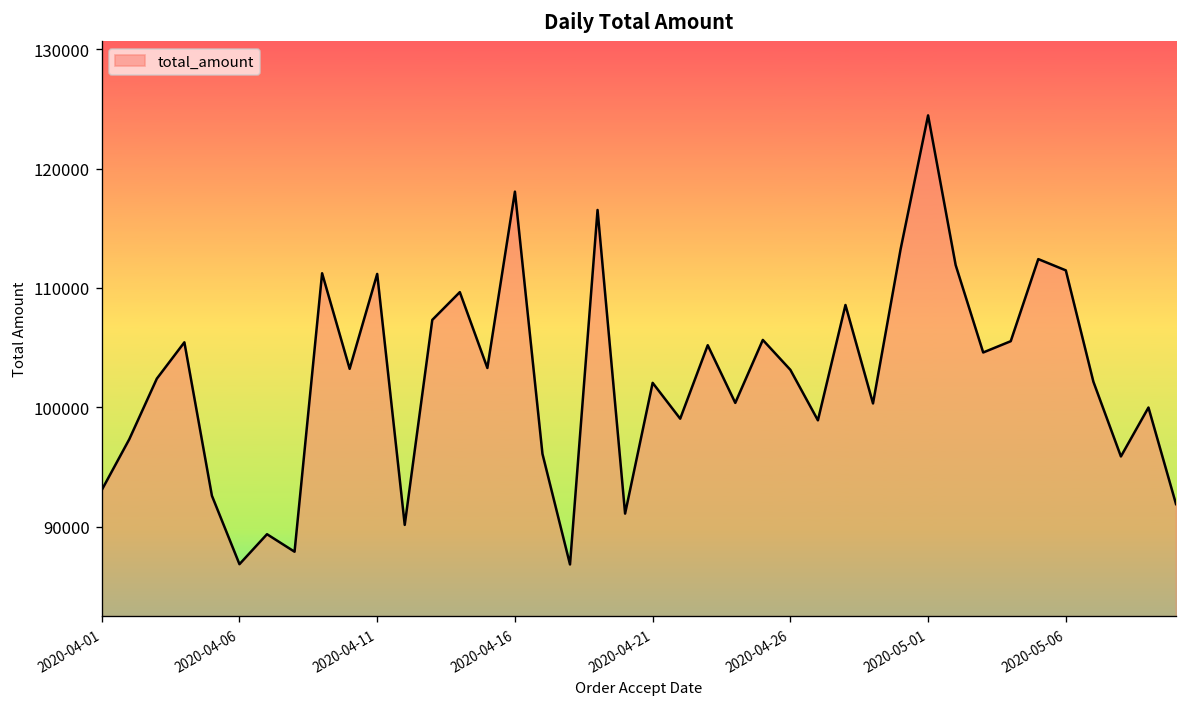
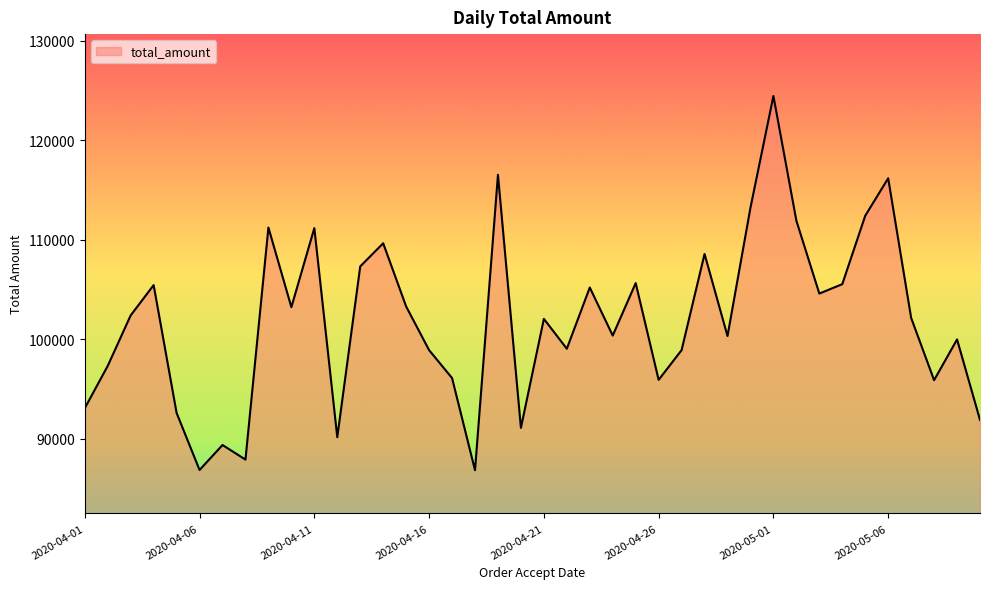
  {
    "2020-04-01": 93000,
    "2020-04-06": 87000,
    "2020-04-11": 111000,
-   "2020-04-16": 118000,
+   "2020-04-16": 99000,
    "2020-04-21": 102000,
-   "2020-04-26": 103000,
+   "2020-04-26": 96000,
    "2020-05-01": 124000,
-   "2020-05-06": 111000
+   "2020-05-06": 116000
  }
